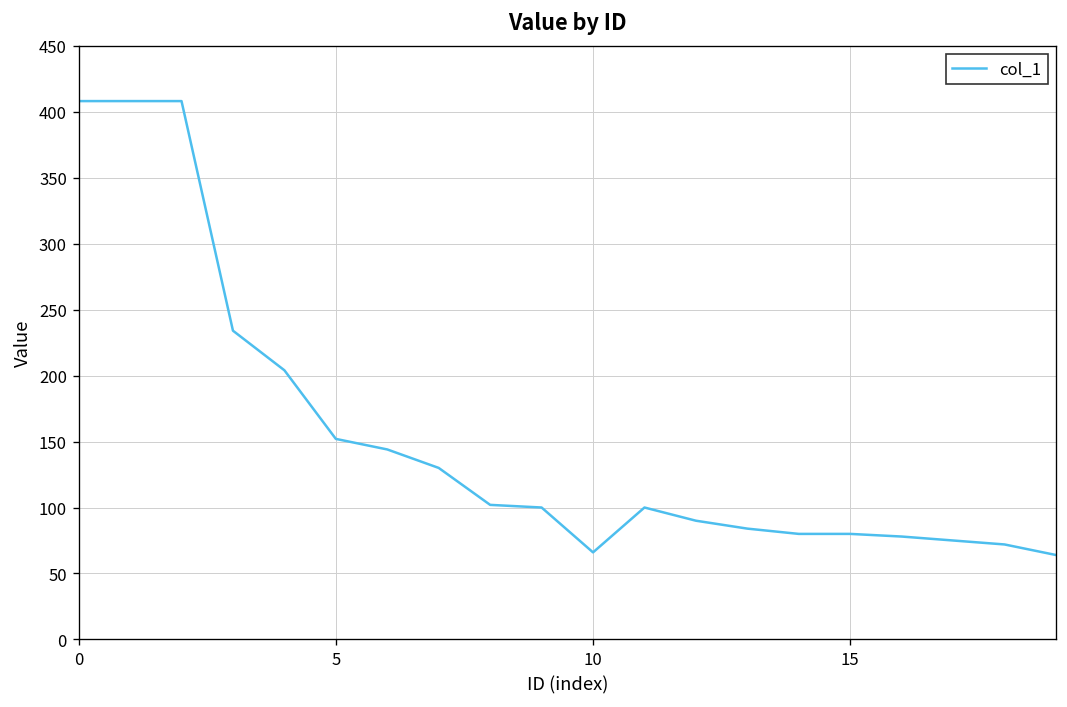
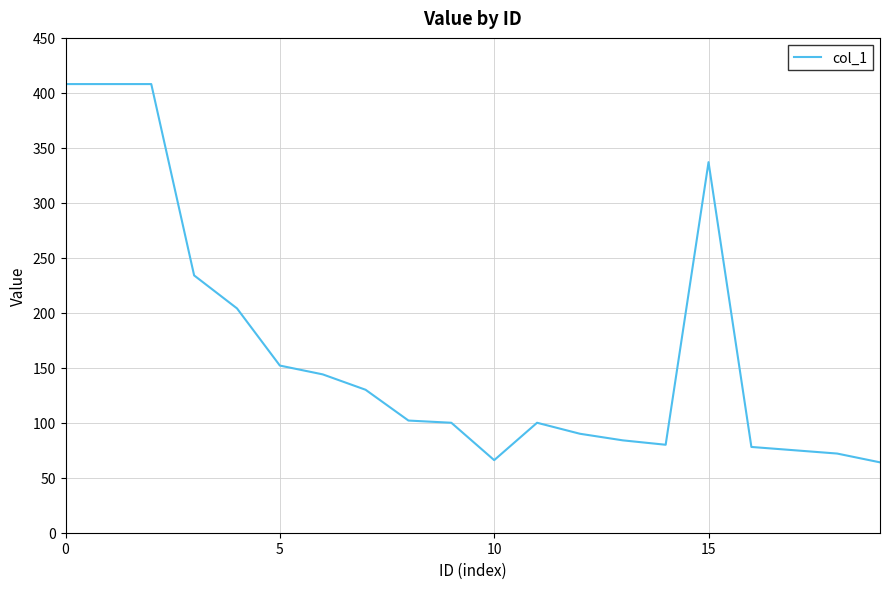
  {
    "0": 408,
    "5": 152,
    "10": 66,
-   "15": 80
+   "15": 337
  }
